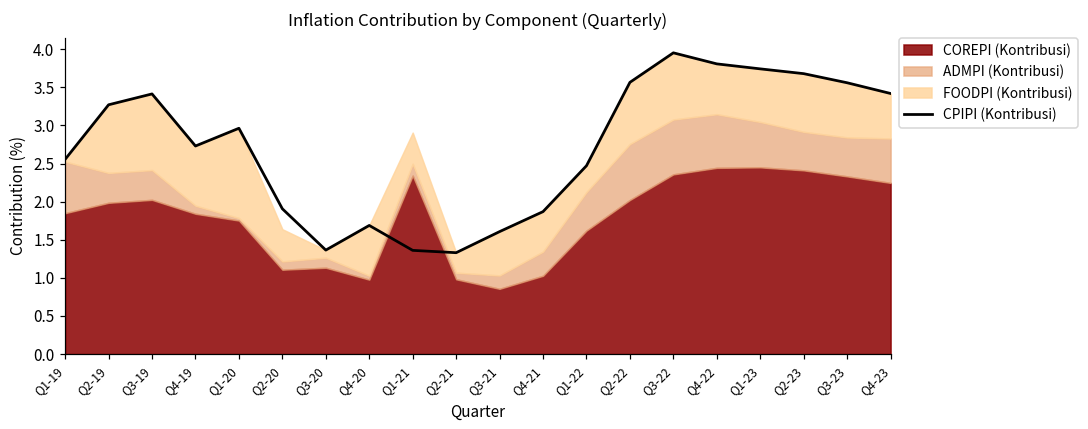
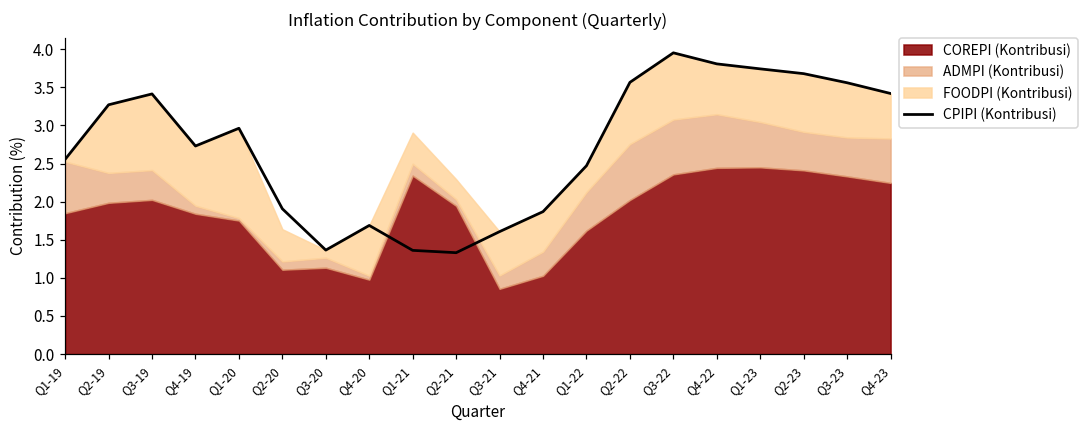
  {
    "COREPI (Kontribusi)": {
      "Q1-19": 1.8,
      "Q2-19": 2.0,
      "Q3-19": 2.0,
      "Q4-19": 1.8,
      "Q2-20": 1.1,
      "Q3-20": 1.1,
      "Q4-20": 1.0,
      "Q1-21": 2.3,
-     "Q2-21": 1.0,
+     "Q2-21": 1.9,
      "Q3-21": 0.9,
      "Q4-21": 1.0,
      "Q1-22": 1.6,
      "Q2-22": 2.0,
      "Q3-22": 2.4,
      "Q4-22": 2.4,
      "Q1-23": 2.5,
      "Q2-23": 2.4,
      "Q3-23": 2.3,
      "Q4-23": 2.2
    },
    "CPIPI (Kontribusi)": {
      "Q2-20": 1.9,
      "Q1-21": 1.4
    }
  }
